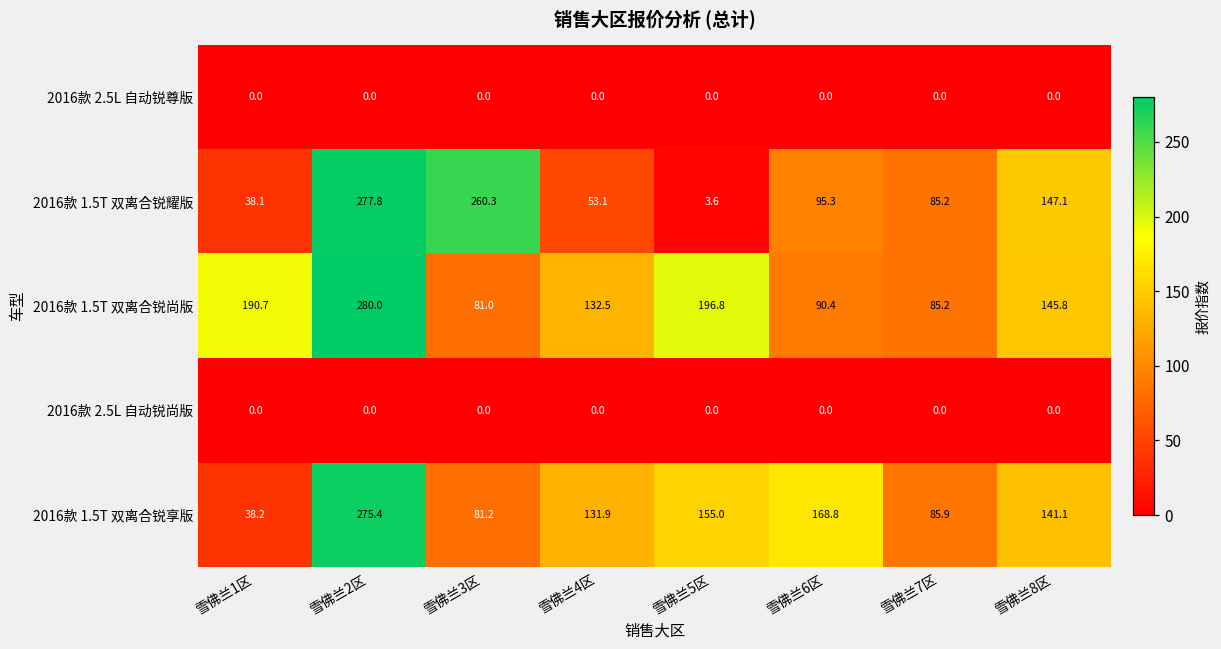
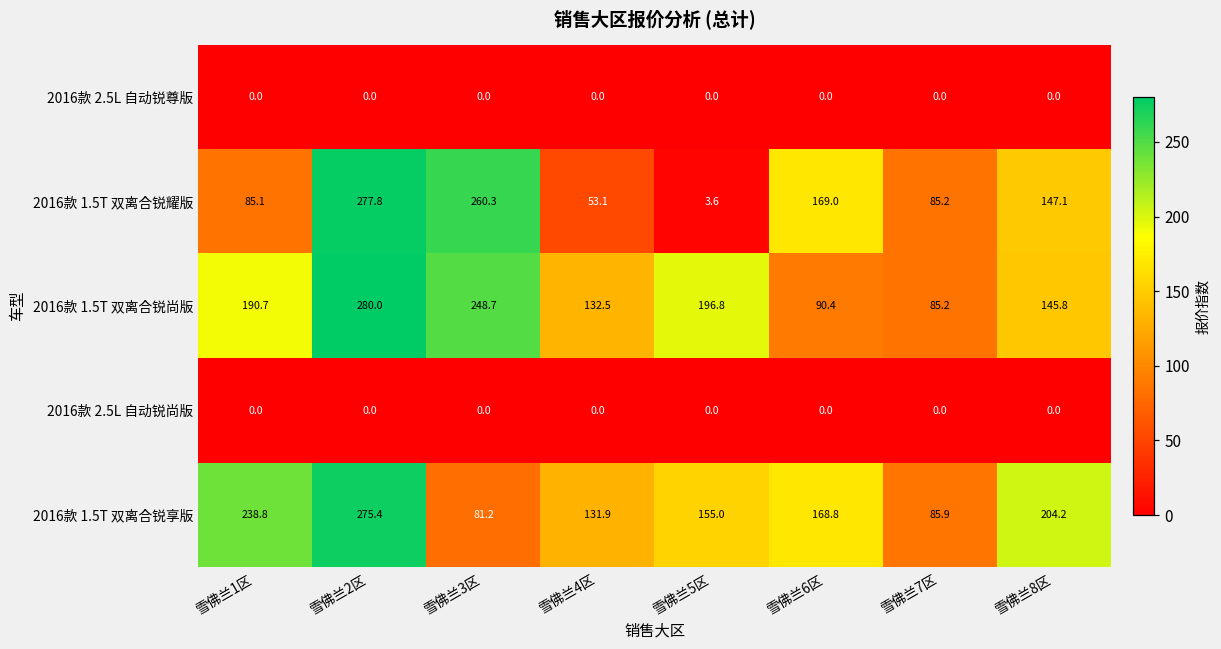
  {
    "2016款 2.5L 自动锐尊版": {
      "雪佛兰1区": 0.0,
      "雪佛兰2区": 0.0,
      "雪佛兰3区": 0.0,
      "雪佛兰4区": 0.0,
      "雪佛兰5区": 0.0,
      "雪佛兰6区": 0.0,
      "雪佛兰7区": 0.0,
      "雪佛兰8区": 0.0
    },
    "2016款 1.5T 双离合锐耀版": {
-     "雪佛兰1区": 38.1,
+     "雪佛兰1区": 85.1,
      "雪佛兰2区": 277.8,
      "雪佛兰3区": 260.3,
      "雪佛兰4区": 53.1,
      "雪佛兰5区": 3.6,
-     "雪佛兰6区": 95.3,
+     "雪佛兰6区": 169.0,
      "雪佛兰7区": 85.2,
      "雪佛兰8区": 147.1
    },
    "2016款 1.5T 双离合锐尚版": {
      "雪佛兰1区": 190.7,
      "雪佛兰2区": 280.0,
-     "雪佛兰3区": 81.0,
+     "雪佛兰3区": 248.7,
      "雪佛兰4区": 132.5,
      "雪佛兰5区": 196.8,
      "雪佛兰6区": 90.4,
      "雪佛兰7区": 85.2,
      "雪佛兰8区": 145.8
    },
    "2016款 2.5L 自动锐尚版": {
      "雪佛兰1区": 0.0,
      "雪佛兰2区": 0.0,
      "雪佛兰3区": 0.0,
      "雪佛兰4区": 0.0,
      "雪佛兰5区": 0.0,
      "雪佛兰6区": 0.0,
      "雪佛兰7区": 0.0,
      "雪佛兰8区": 0.0
    },
    "2016款 1.5T 双离合锐享版": {
-     "雪佛兰1区": 38.2,
+     "雪佛兰1区": 238.8,
      "雪佛兰2区": 275.4,
      "雪佛兰3区": 81.2,
      "雪佛兰4区": 131.9,
      "雪佛兰5区": 155.0,
      "雪佛兰6区": 168.8,
      "雪佛兰7区": 85.9,
-     "雪佛兰8区": 141.1
+     "雪佛兰8区": 204.2
    }
  }
